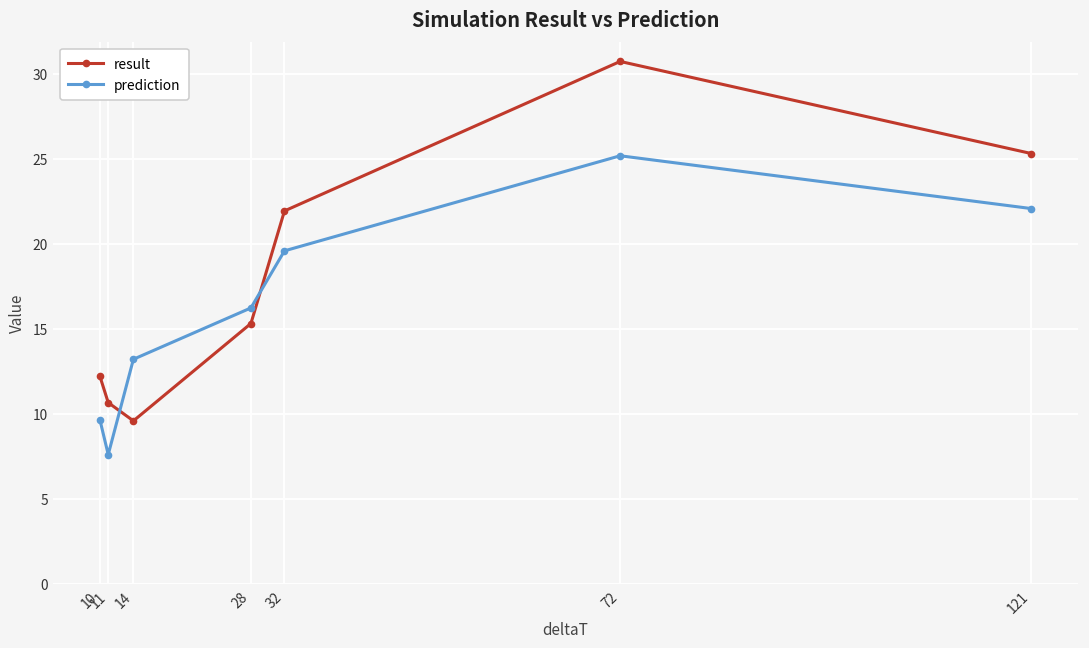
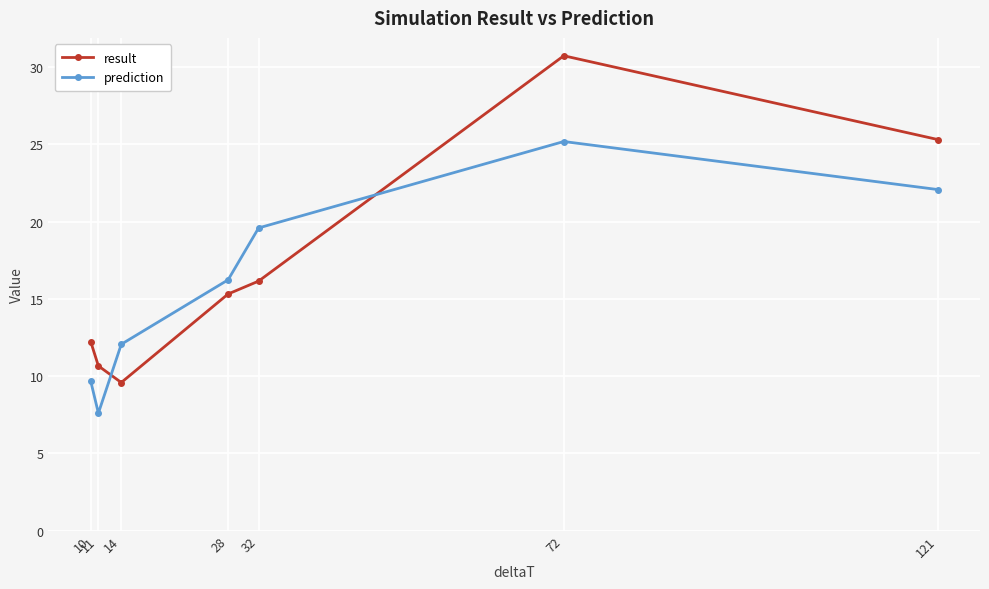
  {
    "result": {
      "10": 12.2,
      "11": 10.7,
      "14": 9.6,
      "28": 15.3,
-     "32": 21.9,
+     "32": 16.1,
      "72": 30.7,
      "121": 25.3
    },
    "prediction": {
      "10": 9.7,
      "11": 7.6,
-     "14": 13.2,
+     "14": 12.1,
      "28": 16.2,
      "32": 19.6,
      "72": 25.2,
      "121": 22.1
    }
  }
